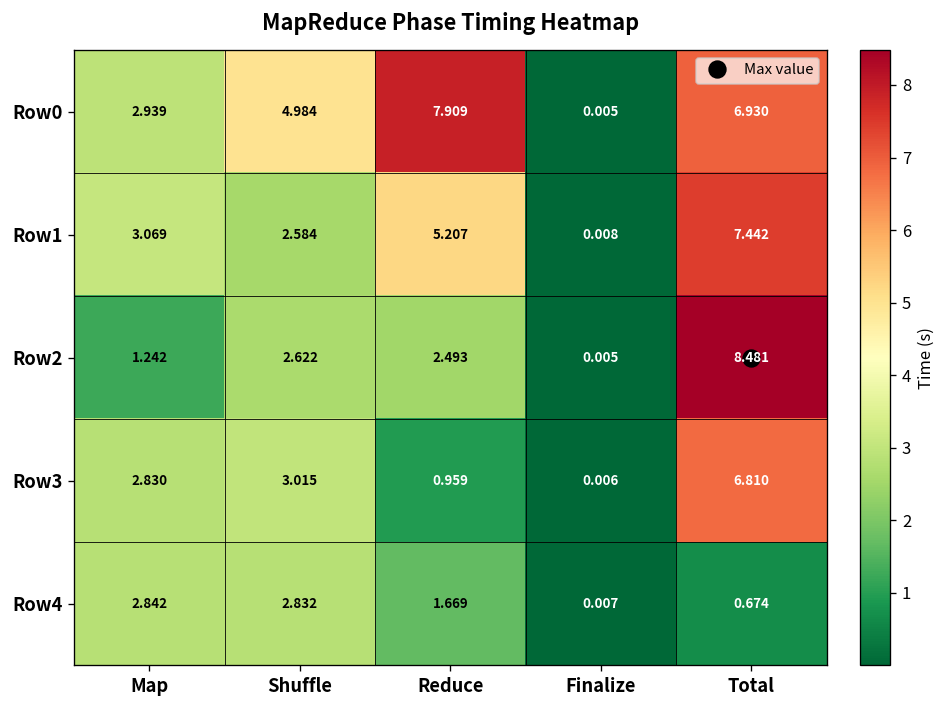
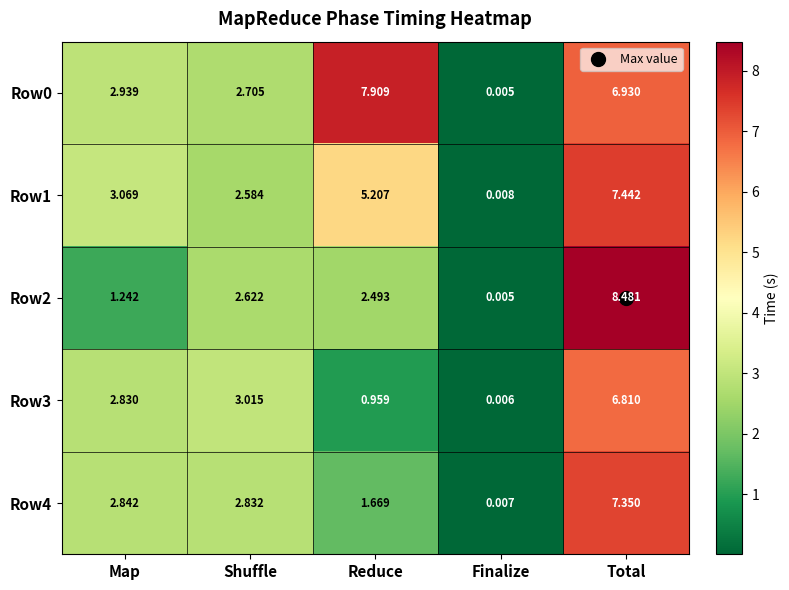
  {
    "Row0": {
      "Map": 2.939,
-     "Shuffle": 4.984,
+     "Shuffle": 2.705,
      "Reduce": 7.909,
      "Finalize": 0.005,
      "Total": 6.930
    },
    "Row1": {
      "Map": 3.069,
      "Shuffle": 2.584,
      "Reduce": 5.207,
      "Finalize": 0.008,
      "Total": 7.442
    },
    "Row2": {
      "Map": 1.242,
      "Shuffle": 2.622,
      "Reduce": 2.493,
      "Finalize": 0.005
    },
    "Row3": {
      "Map": 2.830,
      "Shuffle": 3.015,
      "Reduce": 0.959,
      "Finalize": 0.006,
      "Total": 6.810
    },
    "Row4": {
      "Map": 2.842,
      "Shuffle": 2.832,
      "Reduce": 1.669,
      "Finalize": 0.007,
-     "Total": 0.674
+     "Total": 7.350
    }
  }
